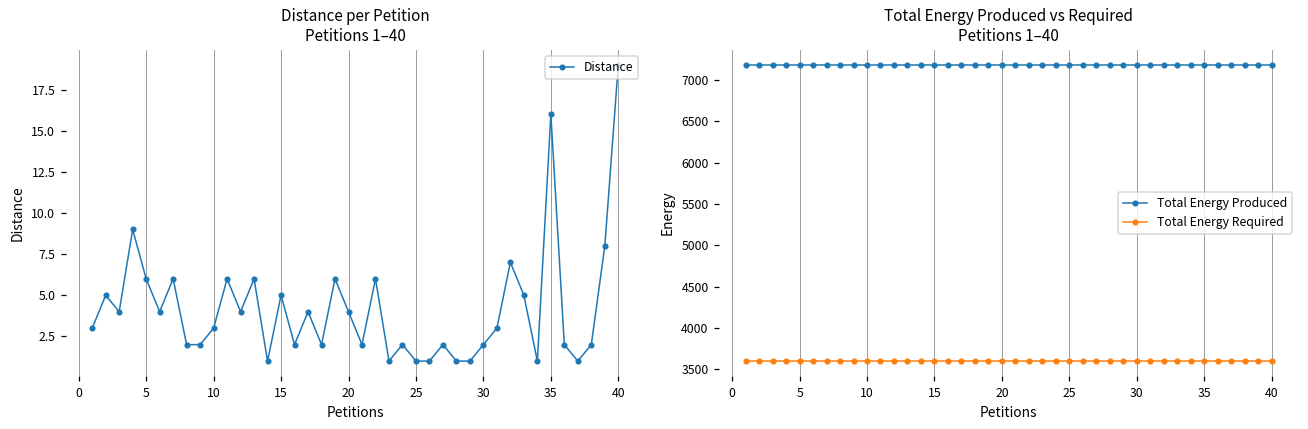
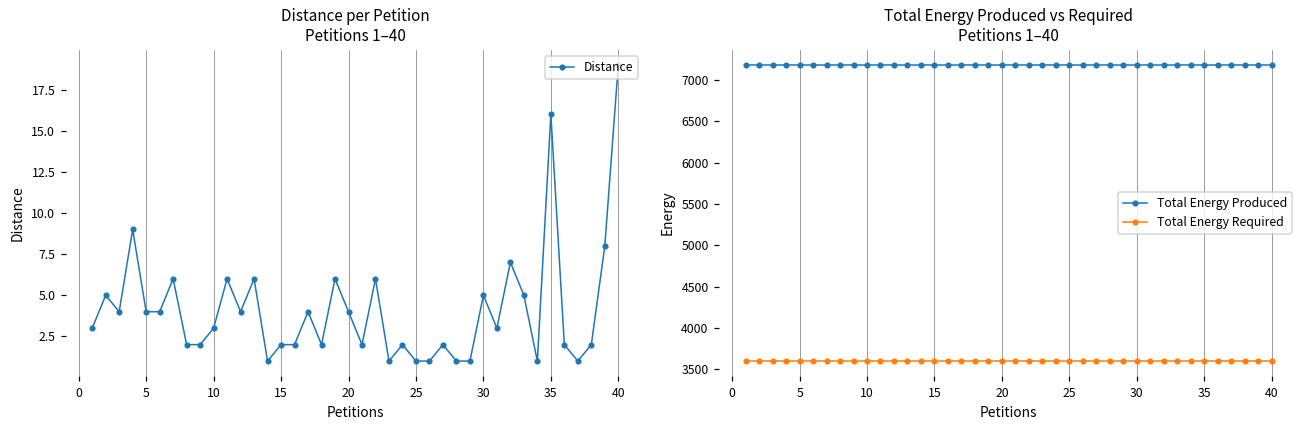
  {
    "Distance per Petition Petitions 1–40": {
-     "5": 6,
+     "5": 4,
      "10": 3,
-     "15": 5,
+     "15": 2,
      "20": 4,
      "25": 1,
-     "30": 2,
+     "30": 5,
      "35": 16
    },
    "Total Energy Produced vs Required Petitions 1–40": {
      "Total Energy Produced": {
        "5": 7200,
        "10": 7200,
        "15": 7200,
        "20": 7200,
        "25": 7200,
        "30": 7200,
        "35": 7200,
        "40": 7200
      },
      "Total Energy Required": {
        "5": 3600,
        "10": 3600,
        "15": 3600,
        "20": 3600,
        "25": 3600,
        "30": 3600,
        "35": 3600,
        "40": 3600
      }
    }
  }
